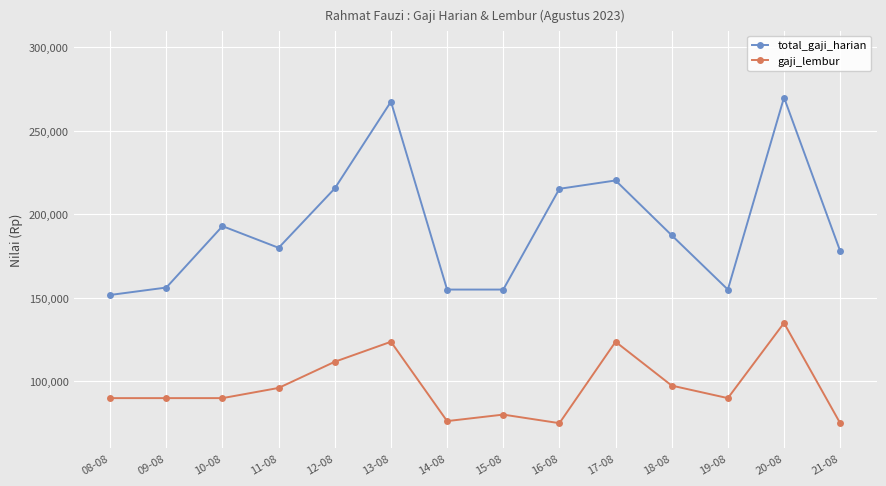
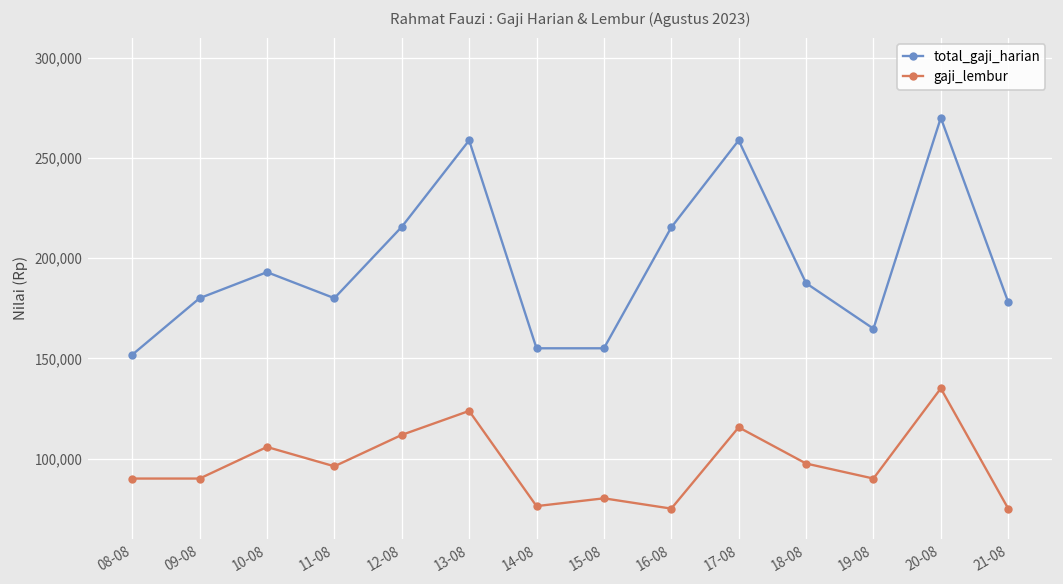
  {
    "total_gaji_harian": {
      "08-08": "152,000",
-     "09-08": "156,000",
+     "09-08": "180,000",
      "10-08": "193,000",
      "11-08": "180,000",
      "12-08": "216,000",
-     "13-08": "268,000",
+     "13-08": "259,000",
      "14-08": "155,000",
      "15-08": "155,000",
      "16-08": "215,000",
-     "17-08": "220,000",
+     "17-08": "259,000",
      "18-08": "188,000",
-     "19-08": "155,000",
+     "19-08": "165,000",
      "20-08": "270,000",
      "21-08": "178,000"
    },
    "gaji_lembur": {
      "08-08": "90,000",
      "09-08": "90,000",
-     "10-08": "90,000",
+     "10-08": "106,000",
      "11-08": "96,000",
      "12-08": "112,000",
      "13-08": "124,000",
      "14-08": "76,000",
      "15-08": "80,000",
      "16-08": "75,000",
-     "17-08": "124,000",
+     "17-08": "116,000",
      "18-08": "98,000",
      "19-08": "90,000",
      "20-08": "135,000",
      "21-08": "75,000"
    }
  }
